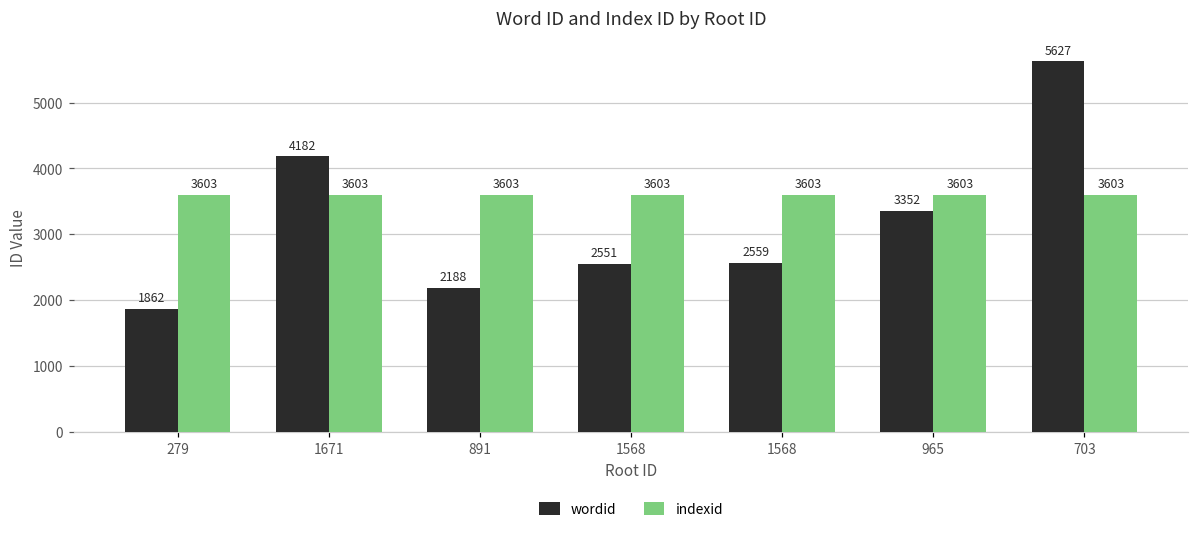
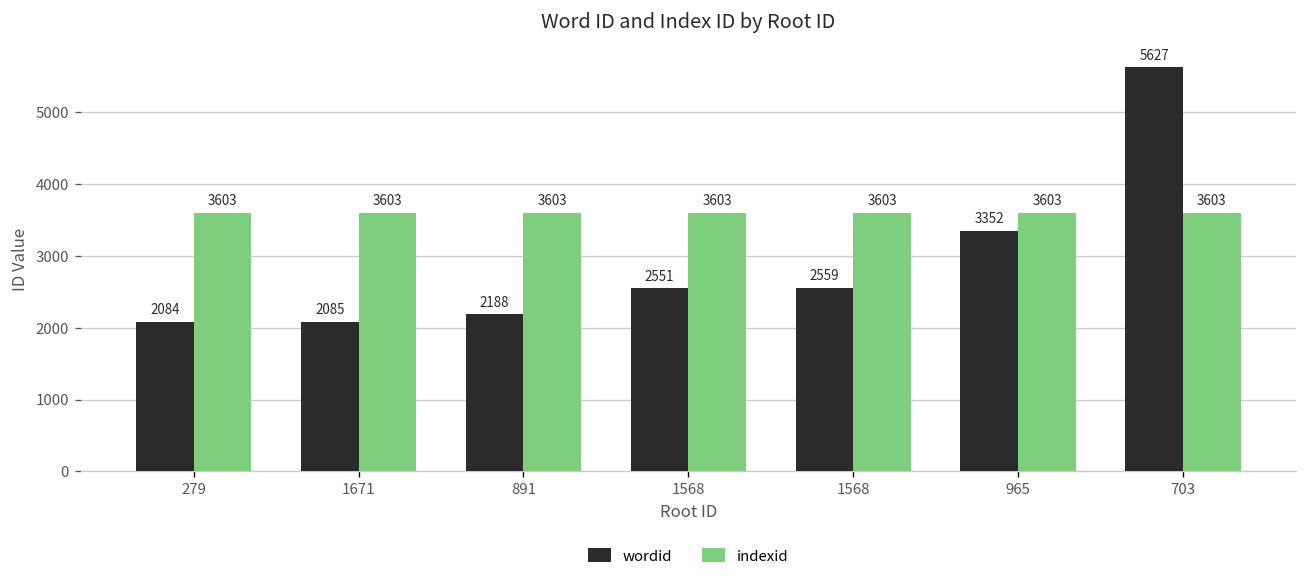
  {
    "wordid": {
-     "279": 1862,
-     "1671": 4182,
+     "279": 2084,
+     "1671": 2085,
      "891": 2188,
      "965": 3352,
      "703": 5627
    },
    "indexid": {
      "279": 3603,
      "1671": 3603,
      "891": 3603,
      "965": 3603,
      "703": 3603
    }
  }
